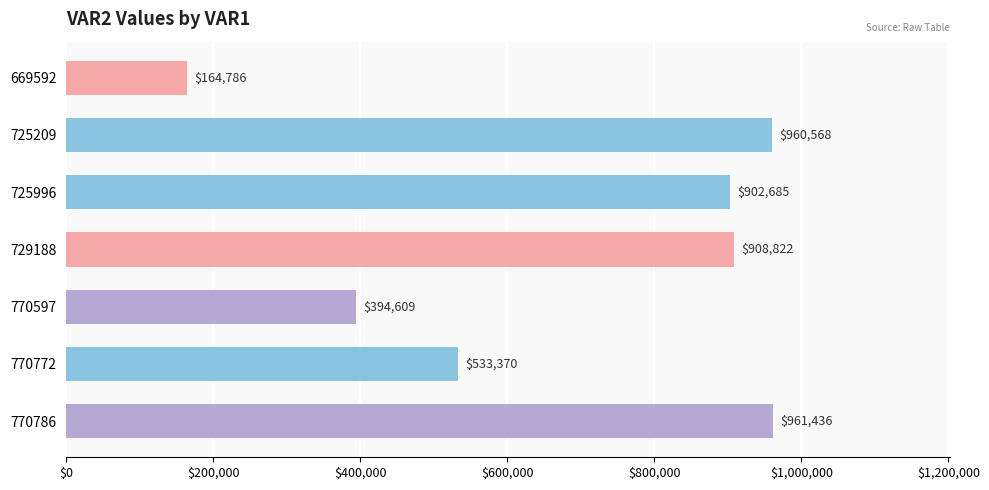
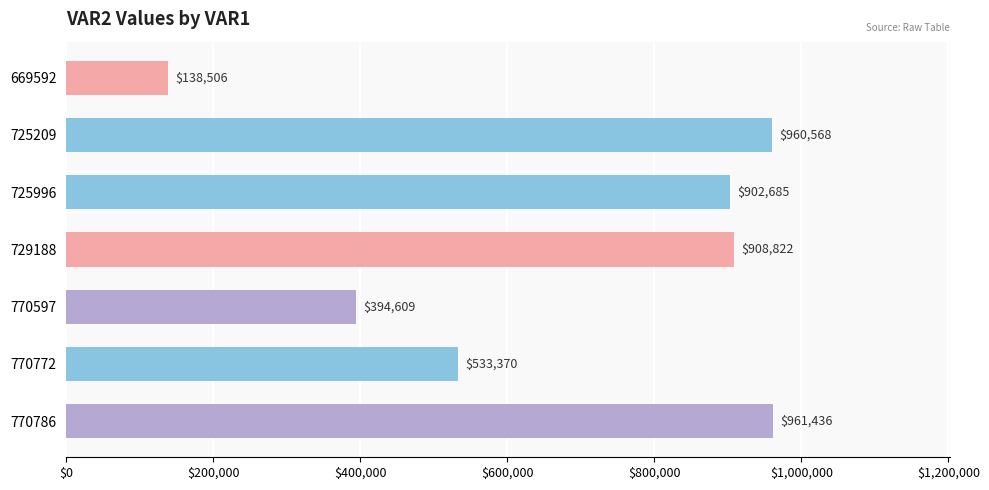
  {
-   "669592": "$164,786",
+   "669592": "$138,506",
    "725209": "$960,568",
    "725996": "$902,685",
    "729188": "$908,822",
    "770597": "$394,609",
    "770772": "$533,370",
    "770786": "$961,436"
  }
